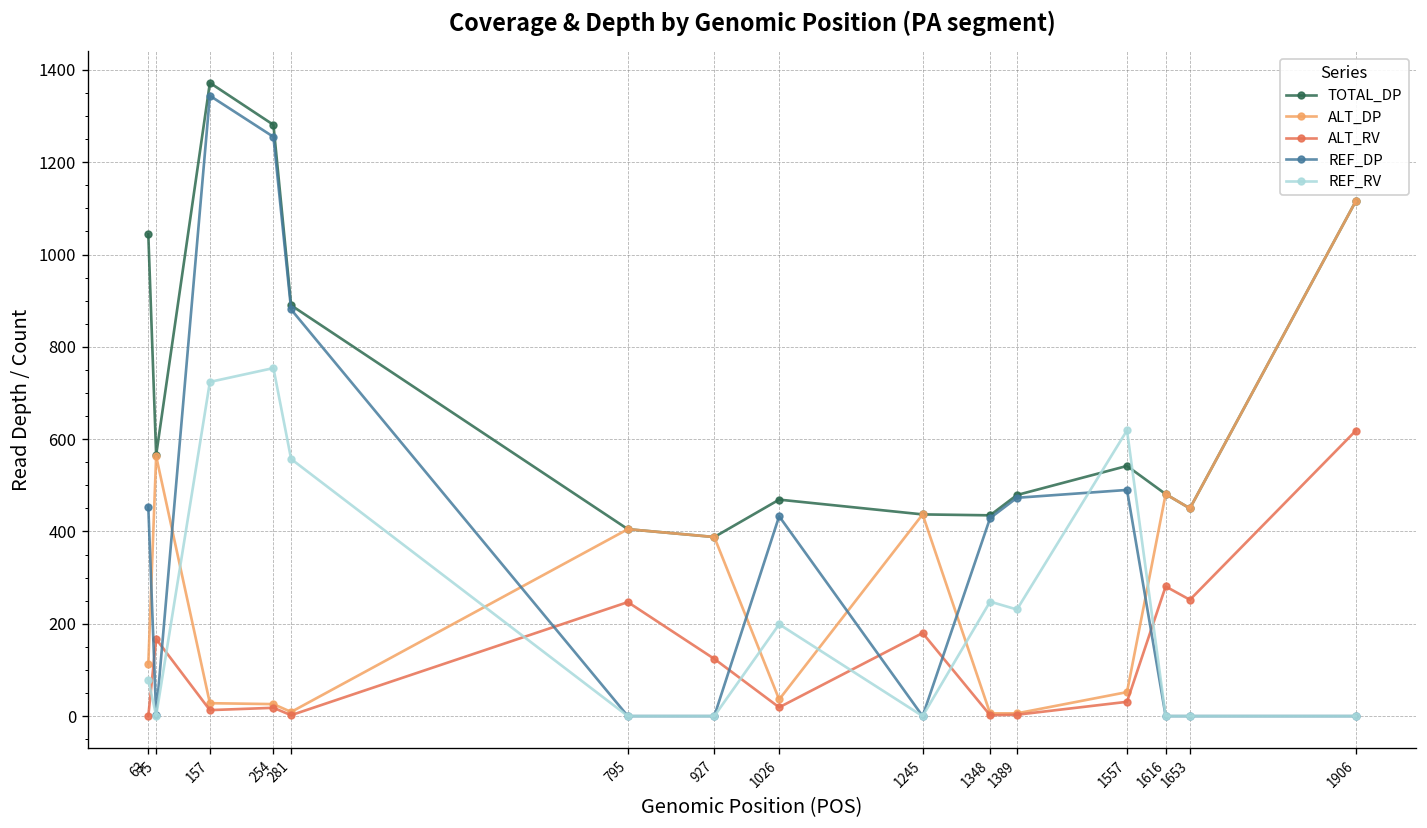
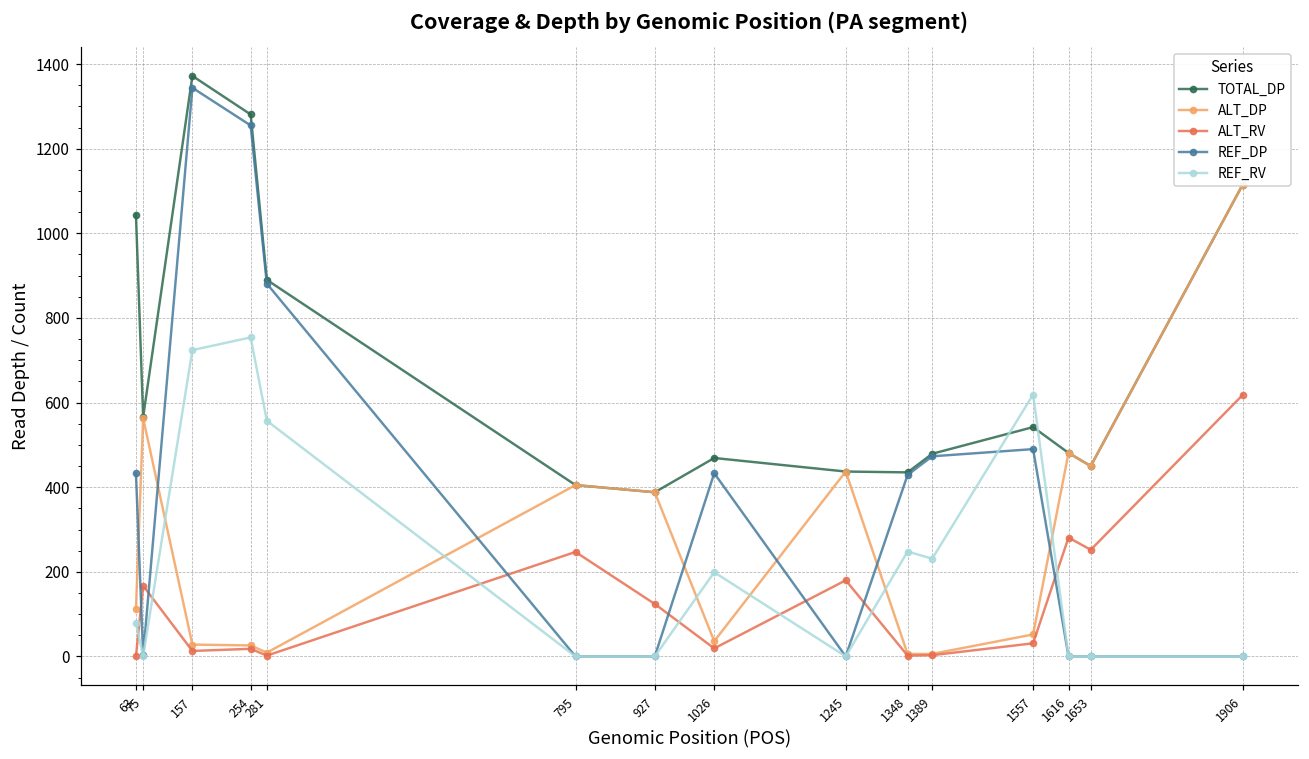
  {
    "TOTAL_DP": {
      "63": 1040,
      "157": 1370,
      "254": 1280,
      "281": 890,
      "1026": 470,
      "1557": 540
    },
    "REF_DP": {
-     "63": 450,
+     "63": 430,
      "157": 1340,
      "254": 1260,
      "281": 880,
      "1026": 430,
      "1557": 490
    },
    "REF_RV": {
      "63": 80,
      "157": 720,
      "254": 750,
      "281": 560,
      "1026": 200,
      "1348": 250,
      "1389": 230,
      "1557": 620
    }
  }
